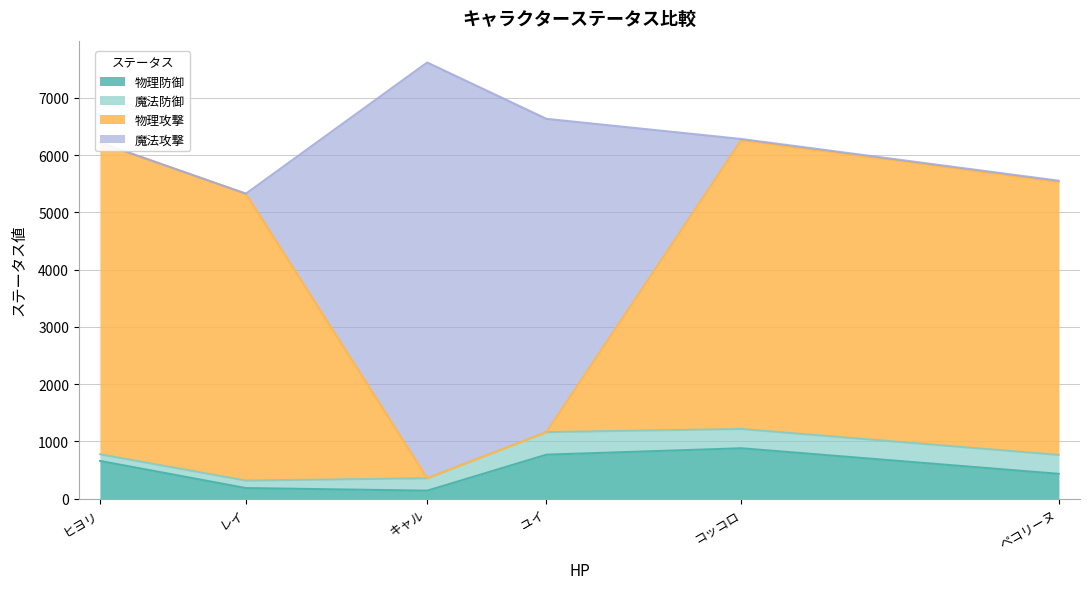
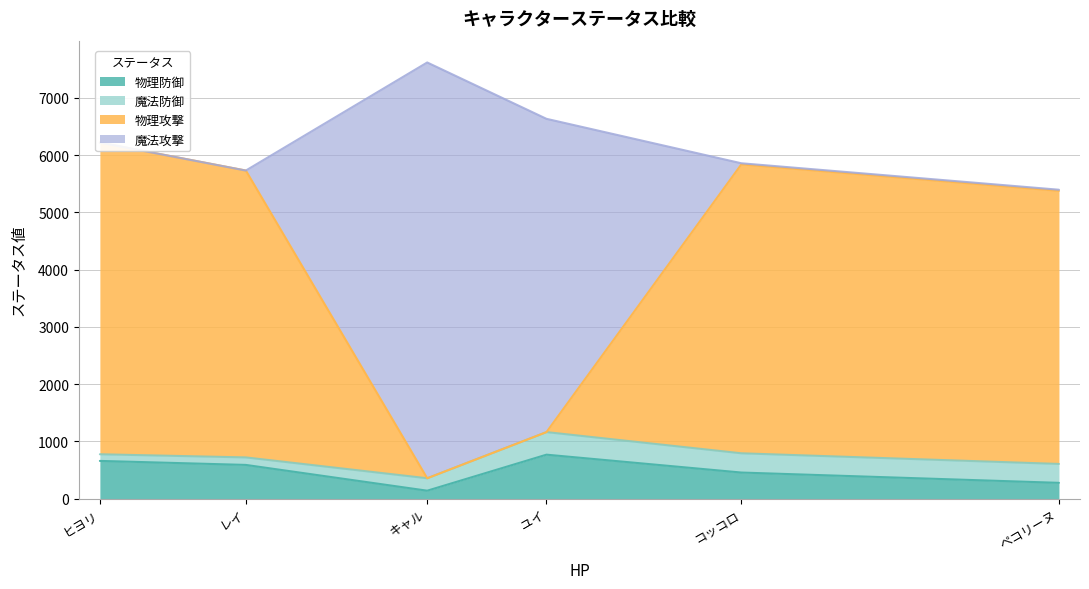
  {
    "物理防御": {
      "ヒヨリ": 700,
-     "レイ": 200,
+     "レイ": 600,
      "キャル": 100,
      "ユイ": 800,
-     "コッコロ": 900,
-     "ぺコリーヌ": 400
+     "コッコロ": 500,
+     "ぺコリーヌ": 300
    }
  }
